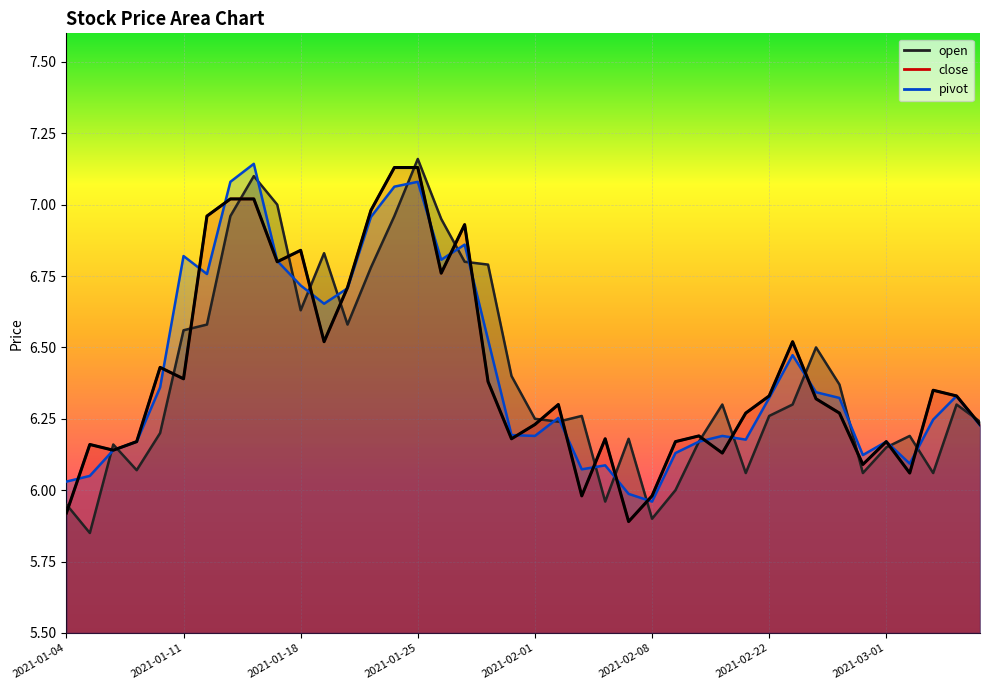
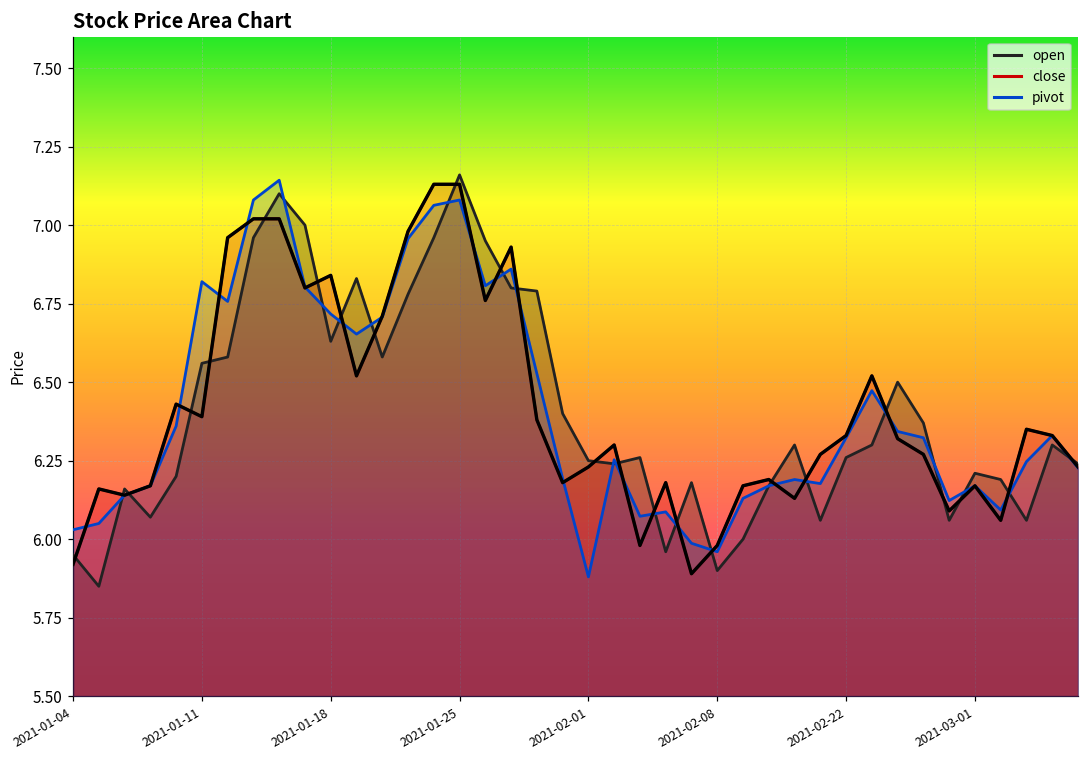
  {
    "open": {
      "2021-01-04": 5.95,
      "2021-01-11": 6.56,
      "2021-01-18": 6.63,
      "2021-01-25": 7.16,
      "2021-02-01": 6.25,
      "2021-02-08": 5.90,
      "2021-02-22": 6.26,
-     "2021-03-01": 6.15
+     "2021-03-01": 6.21
    },
    "close": {
      "2021-01-04": 5.92,
      "2021-01-11": 6.39,
      "2021-01-18": 6.84,
      "2021-01-25": 7.13,
      "2021-02-01": 6.23,
      "2021-02-08": 5.98
    },
    "pivot": {
      "2021-01-04": 6.03,
      "2021-01-11": 6.82,
      "2021-01-18": 6.72,
      "2021-01-25": 7.08,
-     "2021-02-01": 6.19,
+     "2021-02-01": 5.88,
      "2021-02-08": 5.96
    }
  }
